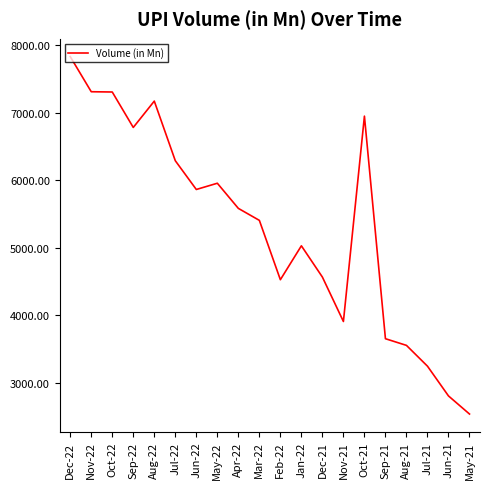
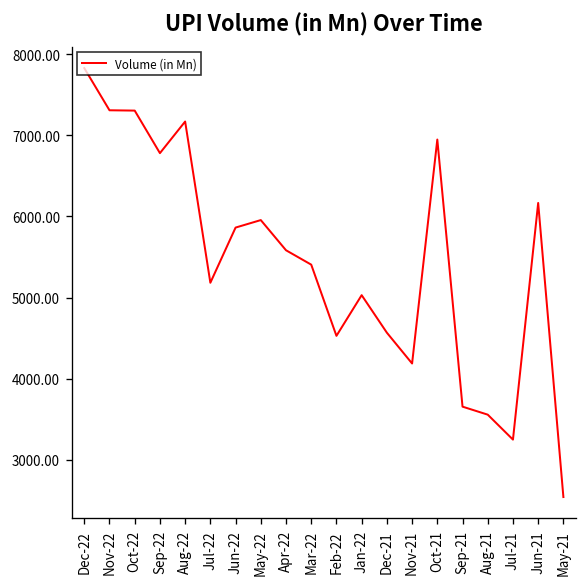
  {
    "Nov-22": 7300,
    "Oct-22": 7300,
    "Sep-22": 6800,
    "Aug-22": 7200,
-   "Jul-22": 6300,
+   "Jul-22": 5200,
    "Jun-22": 5900,
    "May-22": 6000,
    "Apr-22": 5600,
    "Mar-22": 5400,
    "Feb-22": 4500,
    "Jan-22": 5000,
    "Dec-21": 4600,
-   "Nov-21": 3900,
+   "Nov-21": 4200,
    "Oct-21": 6900,
    "Sep-21": 3700,
    "Aug-21": 3600,
    "Jul-21": 3200,
-   "Jun-21": 2800,
+   "Jun-21": 6200,
    "May-21": 2500
  }
